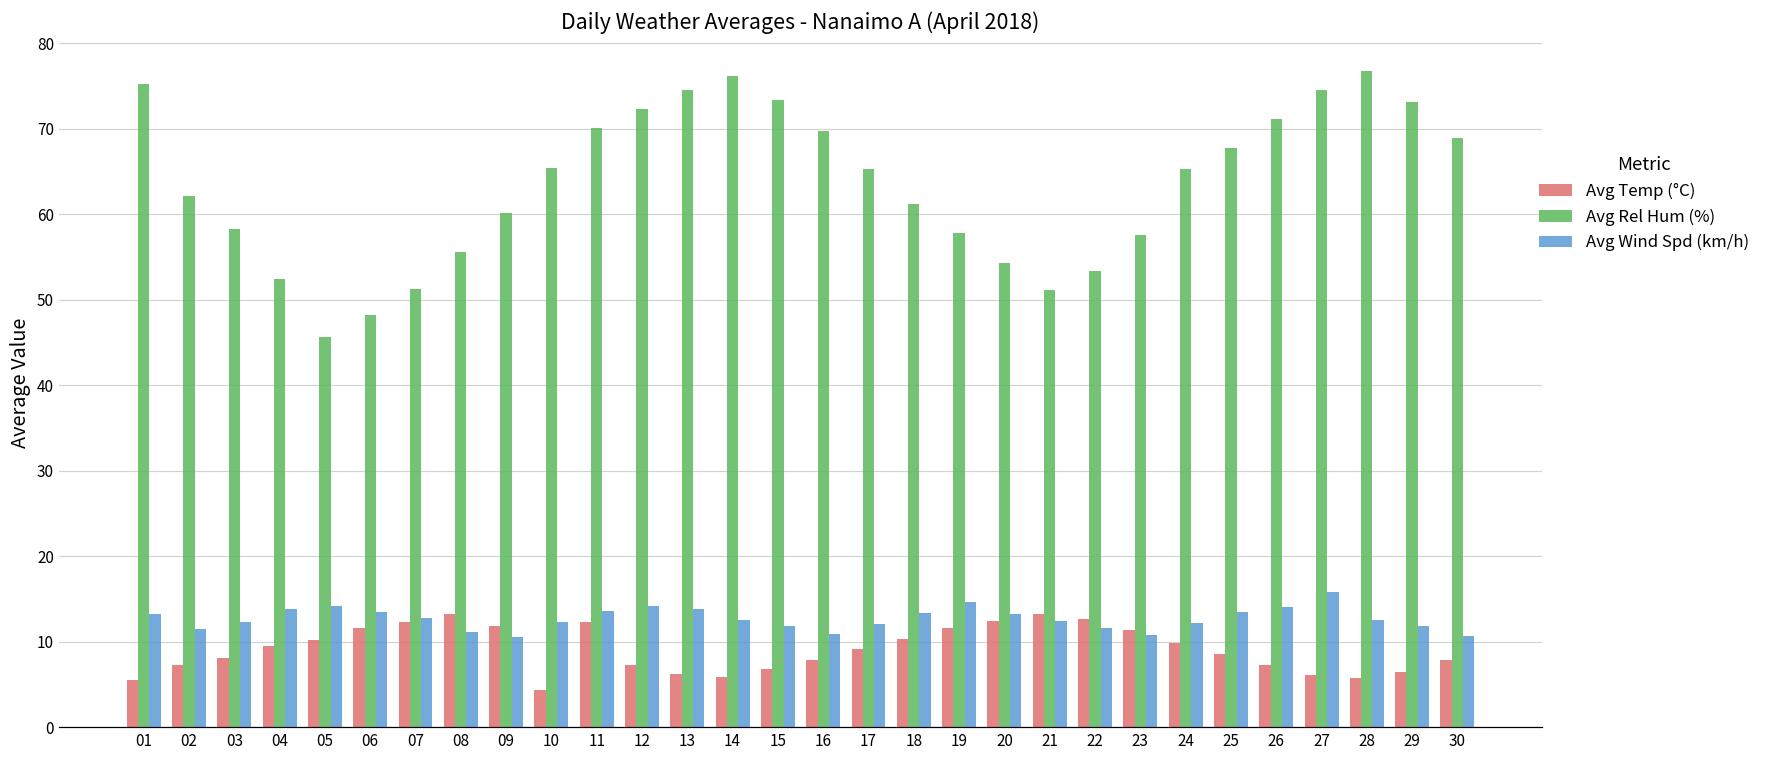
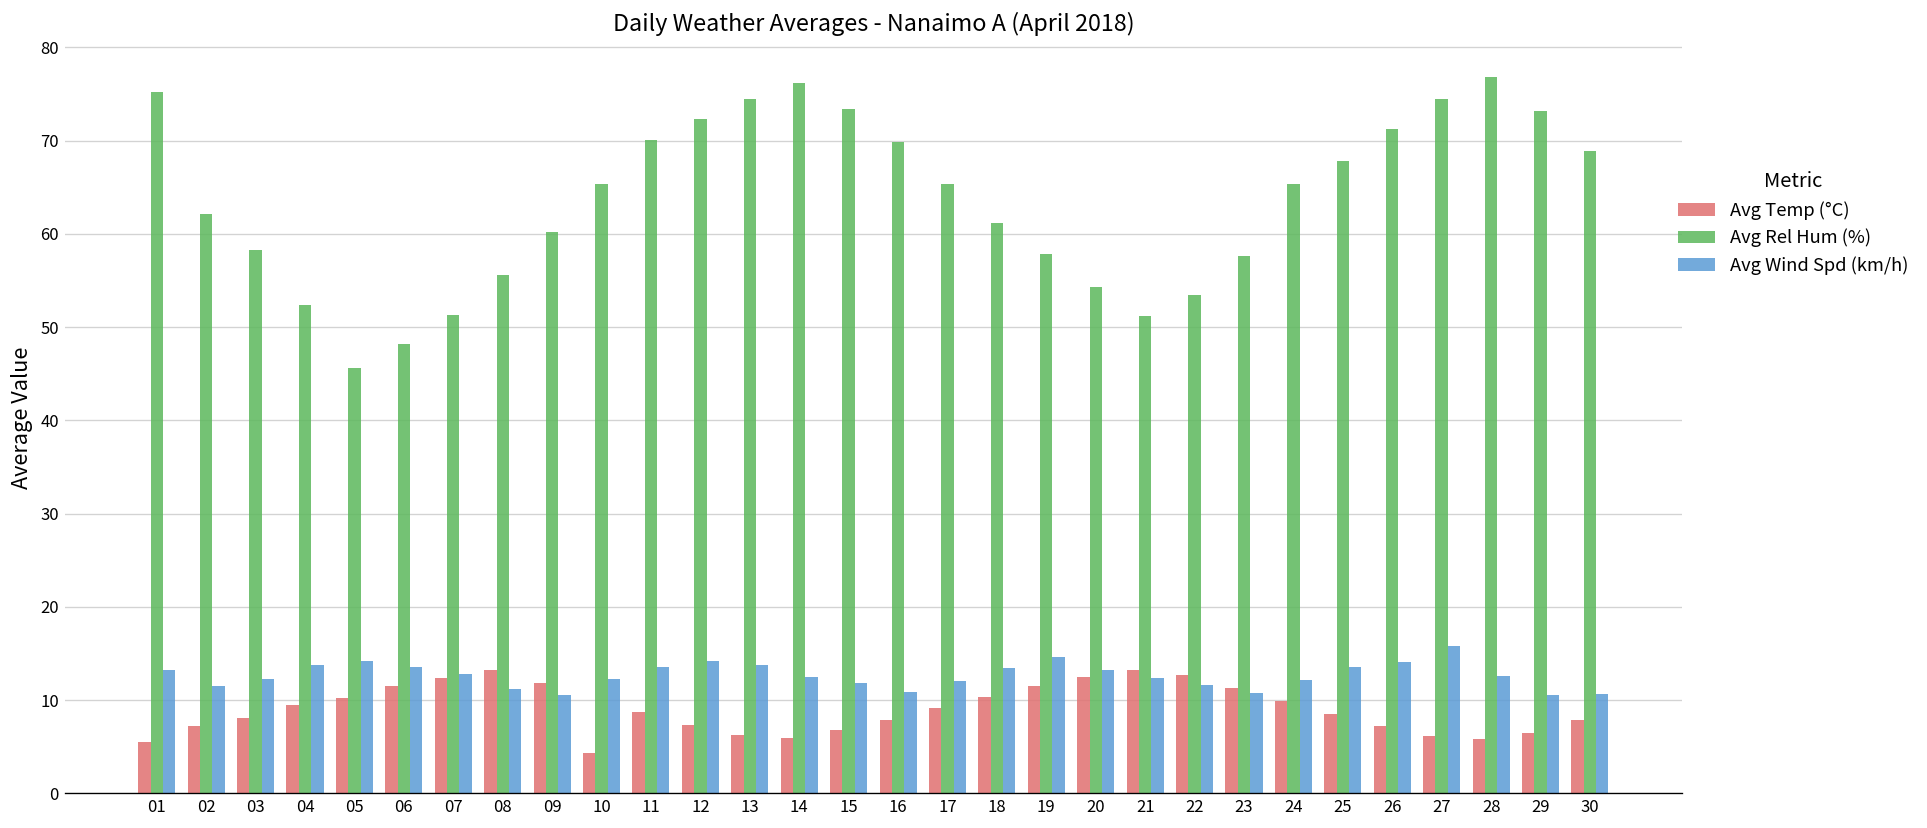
  {
    "Avg Temp (°C)": {
      "01": 5,
      "02": 7,
      "03": 8,
      "04": 9,
      "05": 10,
      "06": 12,
      "07": 12,
      "08": 13,
      "09": 12,
      "10": 4,
-     "11": 12,
+     "11": 9,
      "12": 7,
      "13": 6,
      "14": 6,
      "15": 7,
      "16": 8,
      "17": 9,
      "18": 10,
      "19": 12,
      "20": 12,
      "21": 13,
      "22": 13,
      "23": 11,
      "24": 10,
      "25": 9,
      "26": 7,
      "27": 6,
      "28": 6,
      "29": 6,
      "30": 8
    },
    "Avg Rel Hum (%)": {
      "01": 75,
      "02": 62,
      "03": 58,
      "04": 52,
      "05": 46,
      "06": 48,
      "07": 51,
      "08": 56,
      "09": 60,
      "10": 65,
      "11": 70,
      "12": 72,
      "13": 75,
      "14": 76,
      "15": 73,
      "16": 70,
      "17": 65,
      "18": 61,
      "19": 58,
      "20": 54,
      "21": 51,
      "22": 53,
      "23": 58,
      "24": 65,
      "25": 68,
      "26": 71,
      "27": 75,
      "28": 77,
      "29": 73,
      "30": 69
    },
    "Avg Wind Spd (km/h)": {
      "01": 13,
      "02": 12,
      "03": 12,
      "04": 14,
      "05": 14,
      "06": 14,
      "07": 13,
      "08": 11,
      "09": 11,
      "10": 12,
      "11": 14,
      "12": 14,
      "13": 14,
      "14": 13,
      "15": 12,
      "16": 11,
      "17": 12,
      "18": 13,
      "19": 15,
      "20": 13,
      "21": 12,
      "22": 12,
      "23": 11,
      "24": 12,
      "25": 14,
      "26": 14,
      "27": 16,
      "28": 13,
-     "29": 12,
+     "29": 11,
      "30": 11
    }
  }
